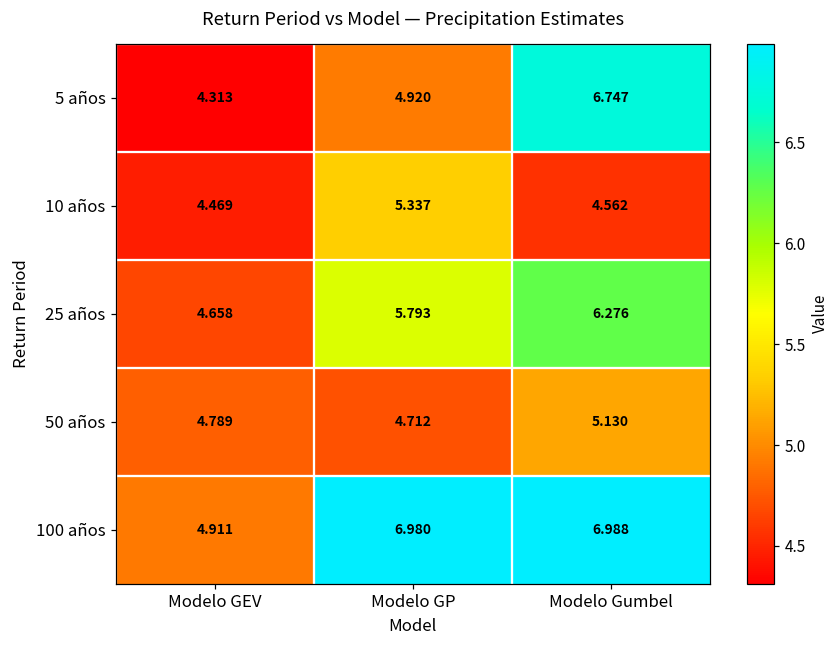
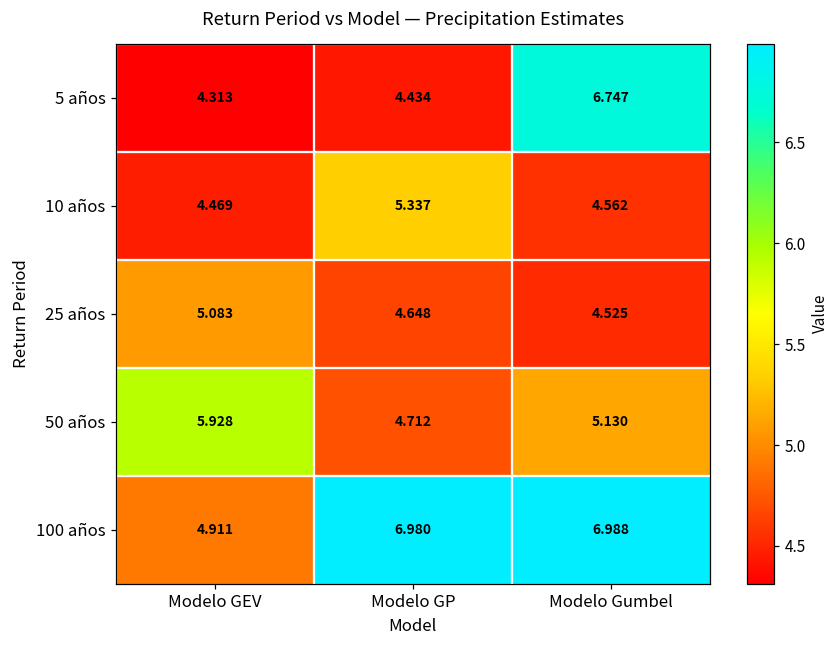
  {
    "5 años": {
      "Modelo GEV": 4.313,
-     "Modelo GP": 4.920,
+     "Modelo GP": 4.434,
      "Modelo Gumbel": 6.747
    },
    "10 años": {
      "Modelo GEV": 4.469,
      "Modelo GP": 5.337,
      "Modelo Gumbel": 4.562
    },
    "25 años": {
-     "Modelo GEV": 4.658,
-     "Modelo GP": 5.793,
-     "Modelo Gumbel": 6.276
+     "Modelo GEV": 5.083,
+     "Modelo GP": 4.648,
+     "Modelo Gumbel": 4.525
    },
    "50 años": {
-     "Modelo GEV": 4.789,
+     "Modelo GEV": 5.928,
      "Modelo GP": 4.712,
      "Modelo Gumbel": 5.130
    },
    "100 años": {
      "Modelo GEV": 4.911,
      "Modelo GP": 6.980,
      "Modelo Gumbel": 6.988
    }
  }
